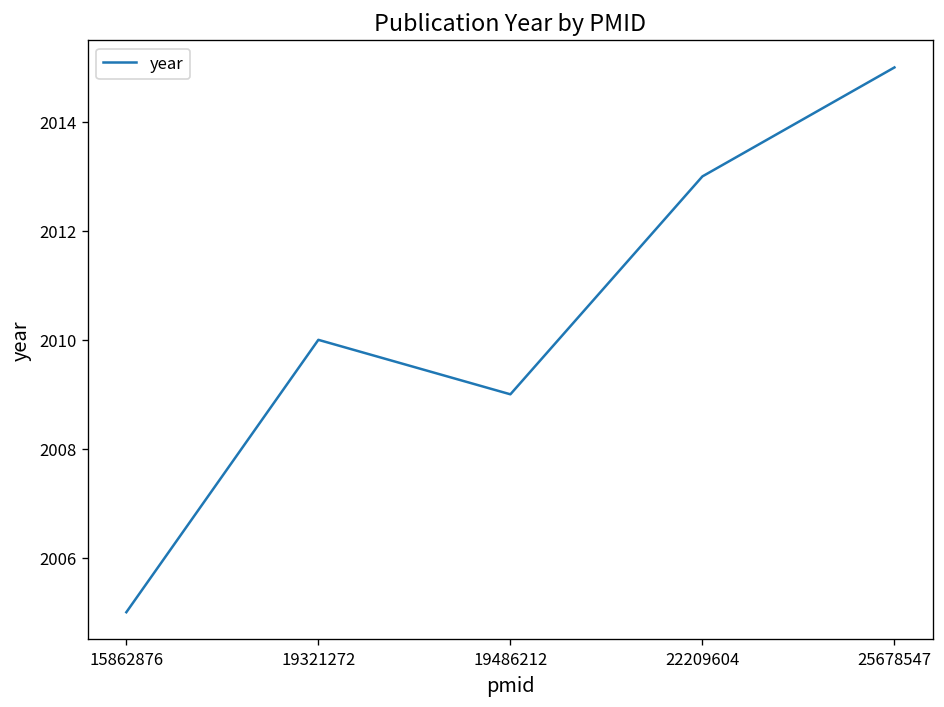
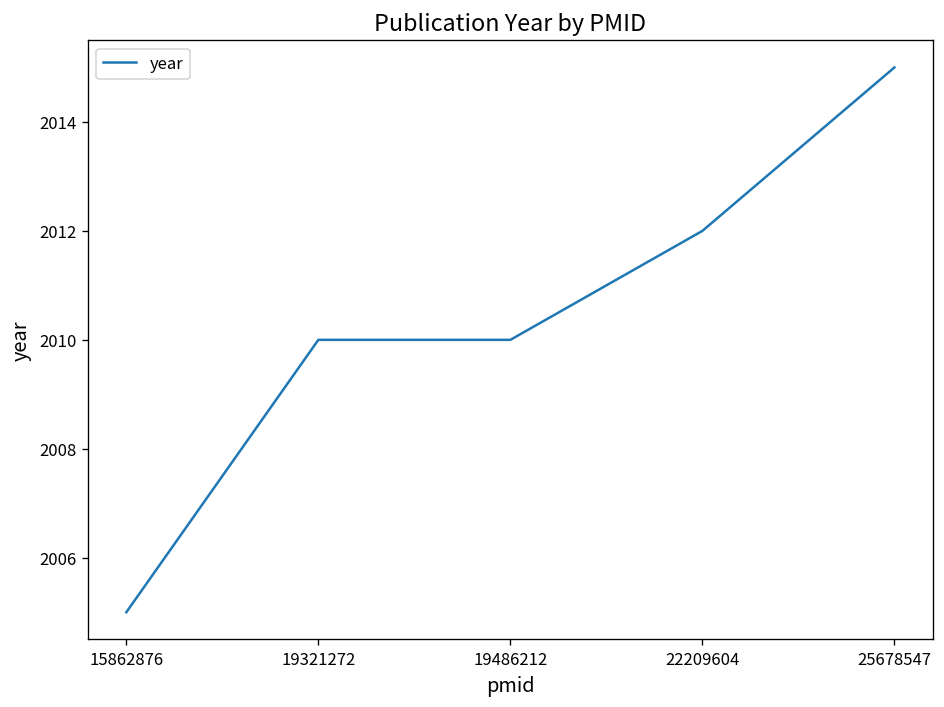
  {
    "15862876": 2005,
    "19321272": 2010,
-   "19486212": 2009,
-   "22209604": 2013,
+   "19486212": 2010,
+   "22209604": 2012,
    "25678547": 2015
  }
